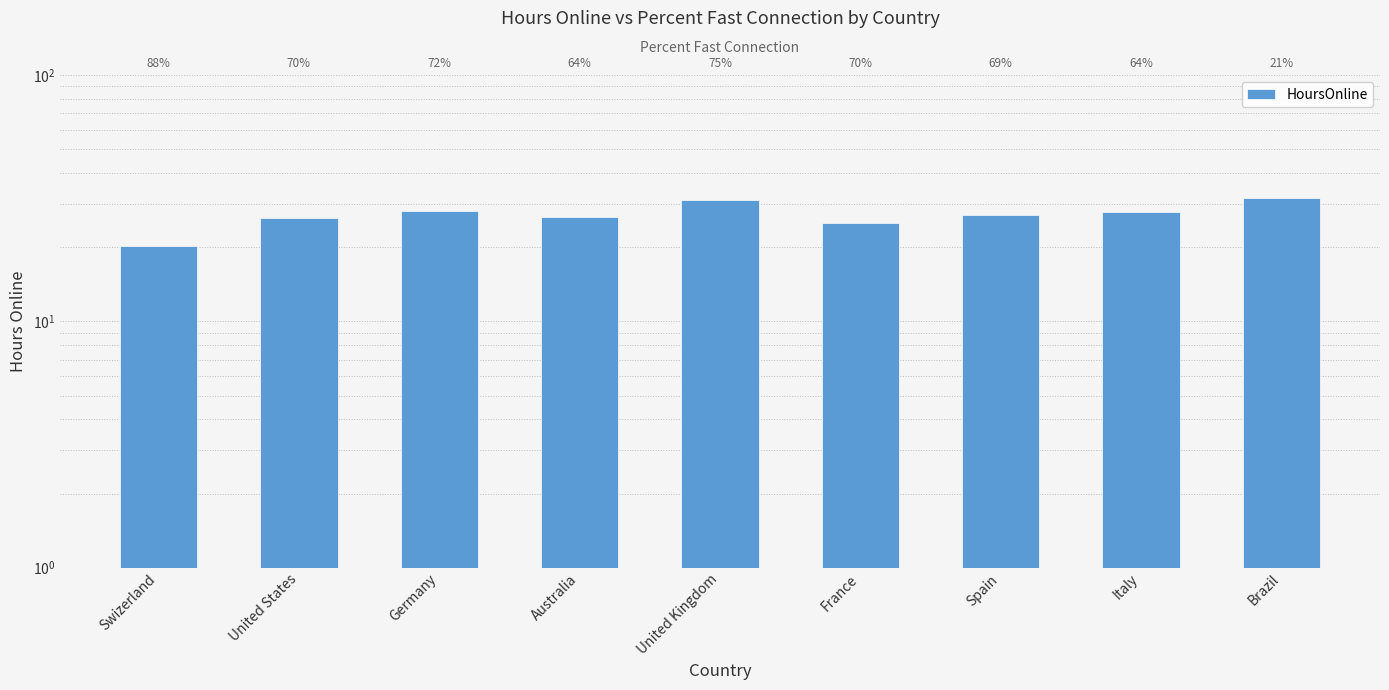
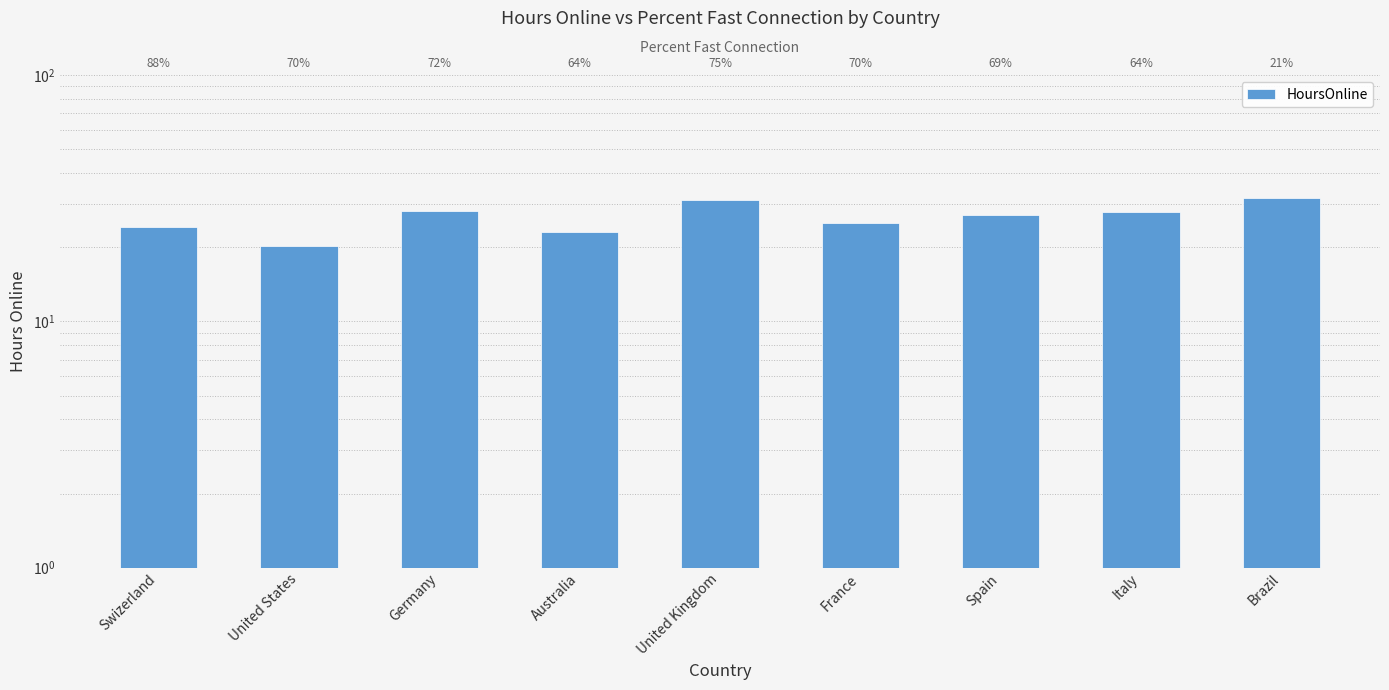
  {
-   "Swizerland": 20,
-   "United States": 26,
+   "Swizerland": 24,
+   "United States": 20,
    "Germany": 28,
-   "Australia": 26,
+   "Australia": 23,
    "United Kingdom": 31,
    "France": 25,
    "Spain": 27,
    "Italy": 28,
    "Brazil": 32
  }
